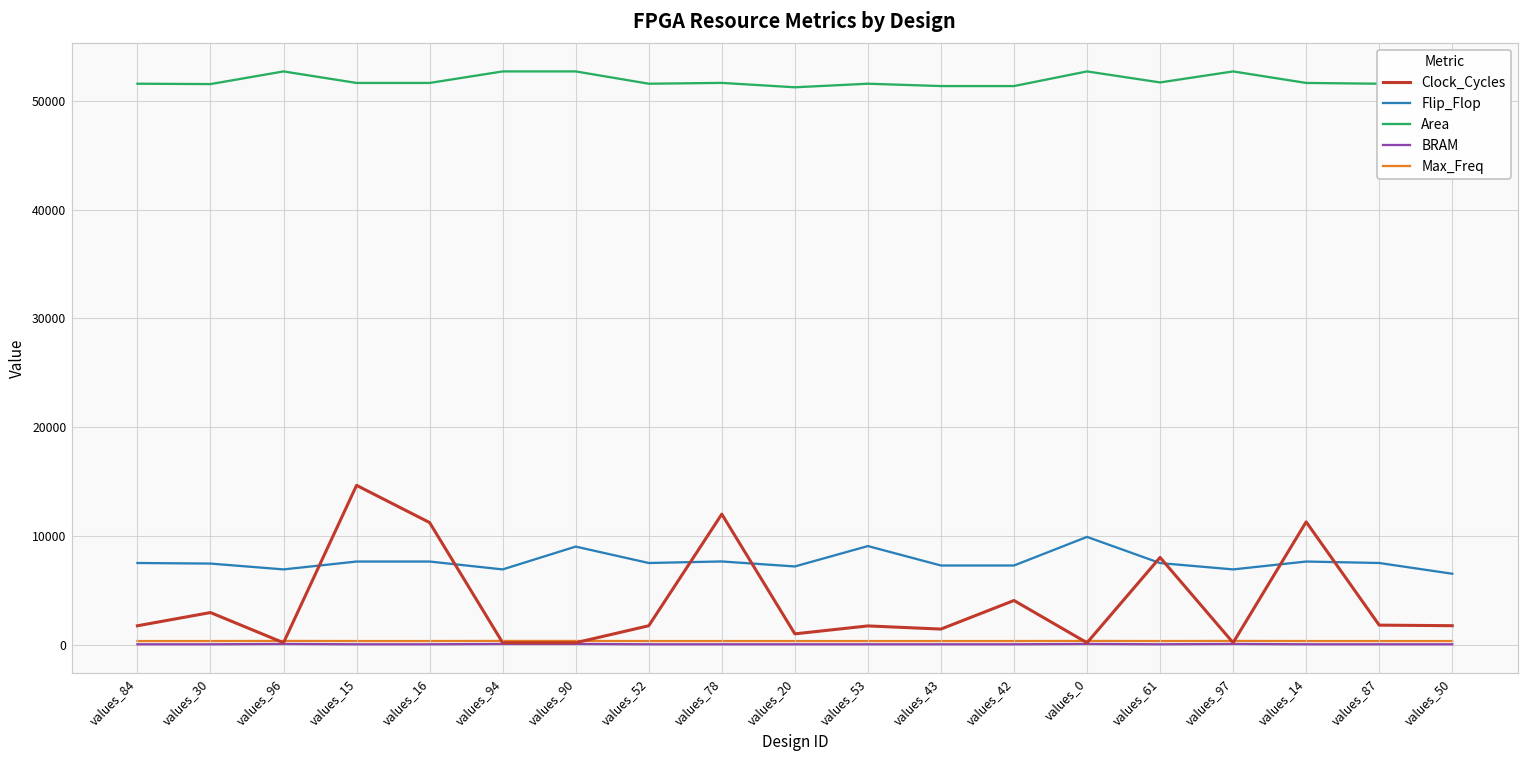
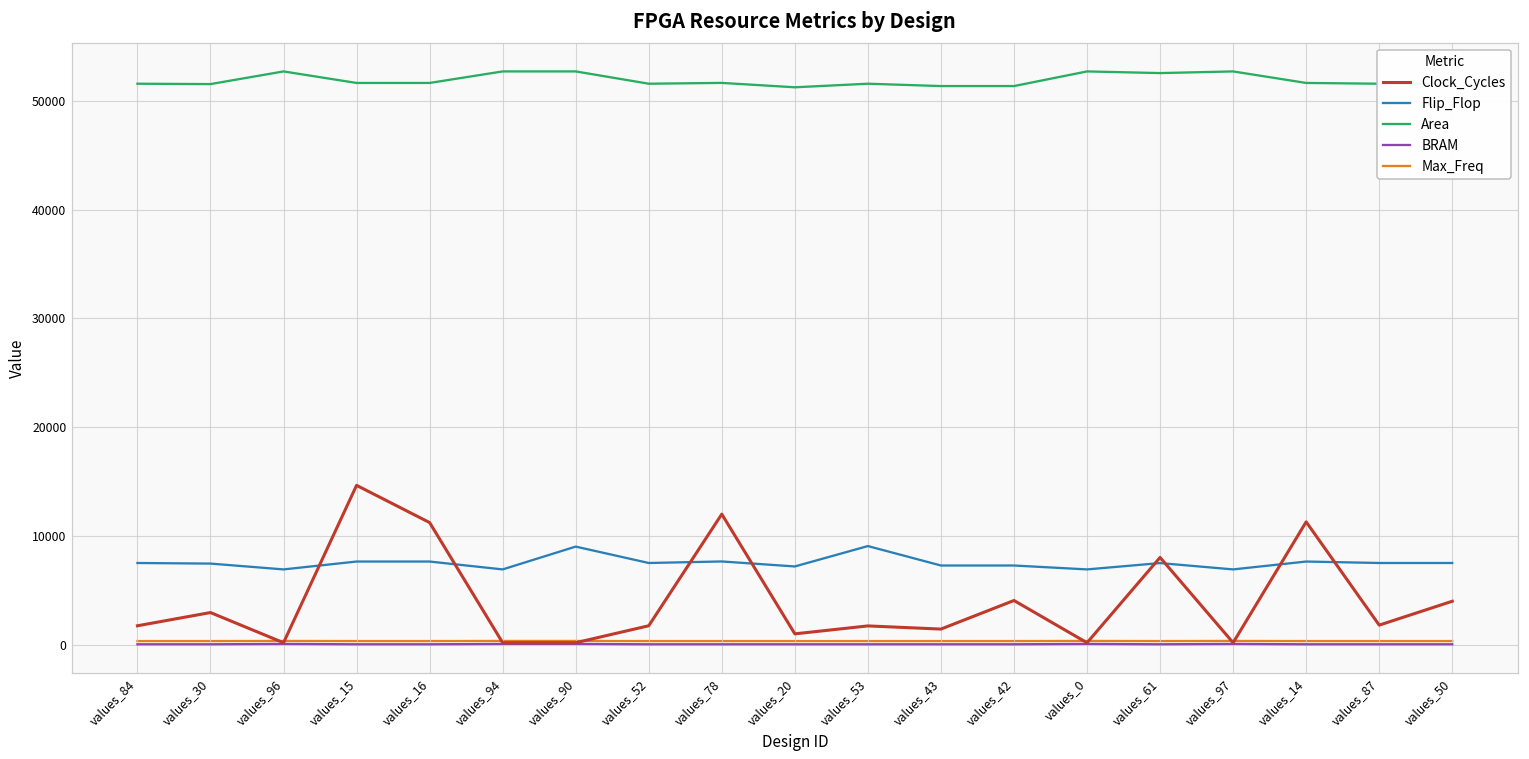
  {
    "Clock_Cycles": {
      "values_84": 2000,
      "values_30": 3000,
      "values_15": 15000,
      "values_16": 11000,
      "values_52": 2000,
      "values_78": 12000,
      "values_20": 1000,
      "values_53": 2000,
      "values_43": 1000,
      "values_42": 4000,
      "values_61": 8000,
      "values_14": 11000,
      "values_87": 2000,
-     "values_50": 2000
+     "values_50": 4000
    },
    "Flip_Flop": {
      "values_84": 8000,
      "values_30": 7000,
      "values_96": 7000,
      "values_15": 8000,
      "values_16": 8000,
      "values_94": 7000,
      "values_90": 9000,
      "values_52": 8000,
      "values_78": 8000,
      "values_20": 7000,
      "values_53": 9000,
      "values_43": 7000,
      "values_42": 7000,
-     "values_0": 10000,
+     "values_0": 7000,
      "values_61": 8000,
      "values_97": 7000,
      "values_14": 8000,
      "values_87": 8000,
-     "values_50": 7000
+     "values_50": 8000
    },
    "Area": {
      "values_84": 52000,
      "values_30": 52000,
      "values_96": 53000,
      "values_15": 52000,
      "values_16": 52000,
      "values_94": 53000,
      "values_90": 53000,
      "values_52": 52000,
      "values_78": 52000,
      "values_20": 51000,
      "values_53": 52000,
      "values_43": 51000,
      "values_42": 51000,
      "values_0": 53000,
-     "values_61": 52000,
+     "values_61": 53000,
      "values_97": 53000,
      "values_14": 52000
    },
    "BRAM": {
      "values_84": 0,
      "values_30": 0,
      "values_15": 0,
      "values_16": 0,
      "values_52": 0,
      "values_78": 0,
      "values_20": 0,
      "values_53": 0,
      "values_43": 0,
      "values_42": 0,
      "values_61": 0,
      "values_14": 0,
      "values_87": 0,
      "values_50": 0
    },
    "Max_Freq": {
      "values_84": 0,
      "values_30": 0,
      "values_15": 0,
      "values_16": 0,
      "values_52": 0,
      "values_78": 0,
      "values_20": 0,
      "values_53": 0,
      "values_43": 0,
      "values_42": 0,
      "values_61": 0,
      "values_14": 0,
      "values_87": 0,
      "values_50": 0
    }
  }
